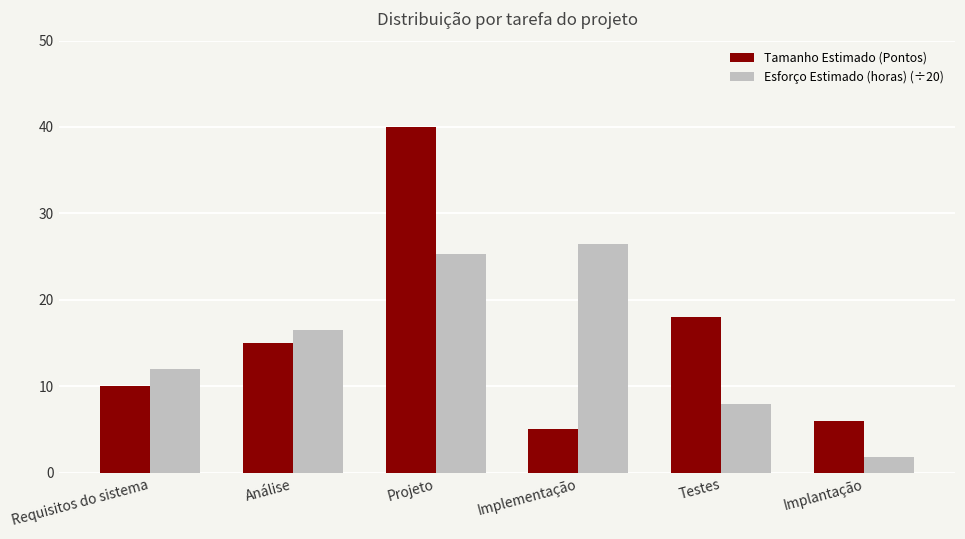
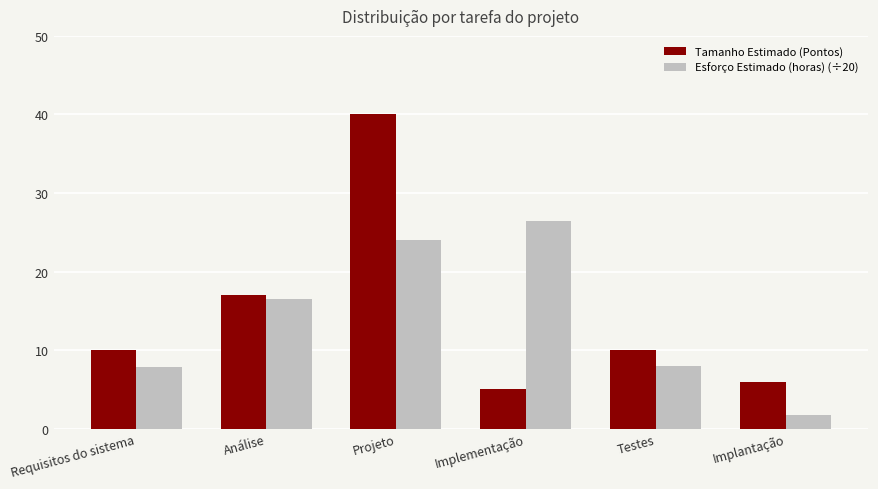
  {
    "Tamanho Estimado (Pontos)": {
      "Requisitos do sistema": 10,
-     "Análise": 15,
+     "Análise": 17,
      "Projeto": 40,
      "Implementação": 5,
-     "Testes": 18,
+     "Testes": 10,
      "Implantação": 6
    },
    "Esforço Estimado (horas) (÷20)": {
-     "Requisitos do sistema": 12,
+     "Requisitos do sistema": 8,
      "Análise": 17,
-     "Projeto": 25,
+     "Projeto": 24,
      "Implementação": 27,
      "Testes": 8,
      "Implantação": 2
    }
  }
